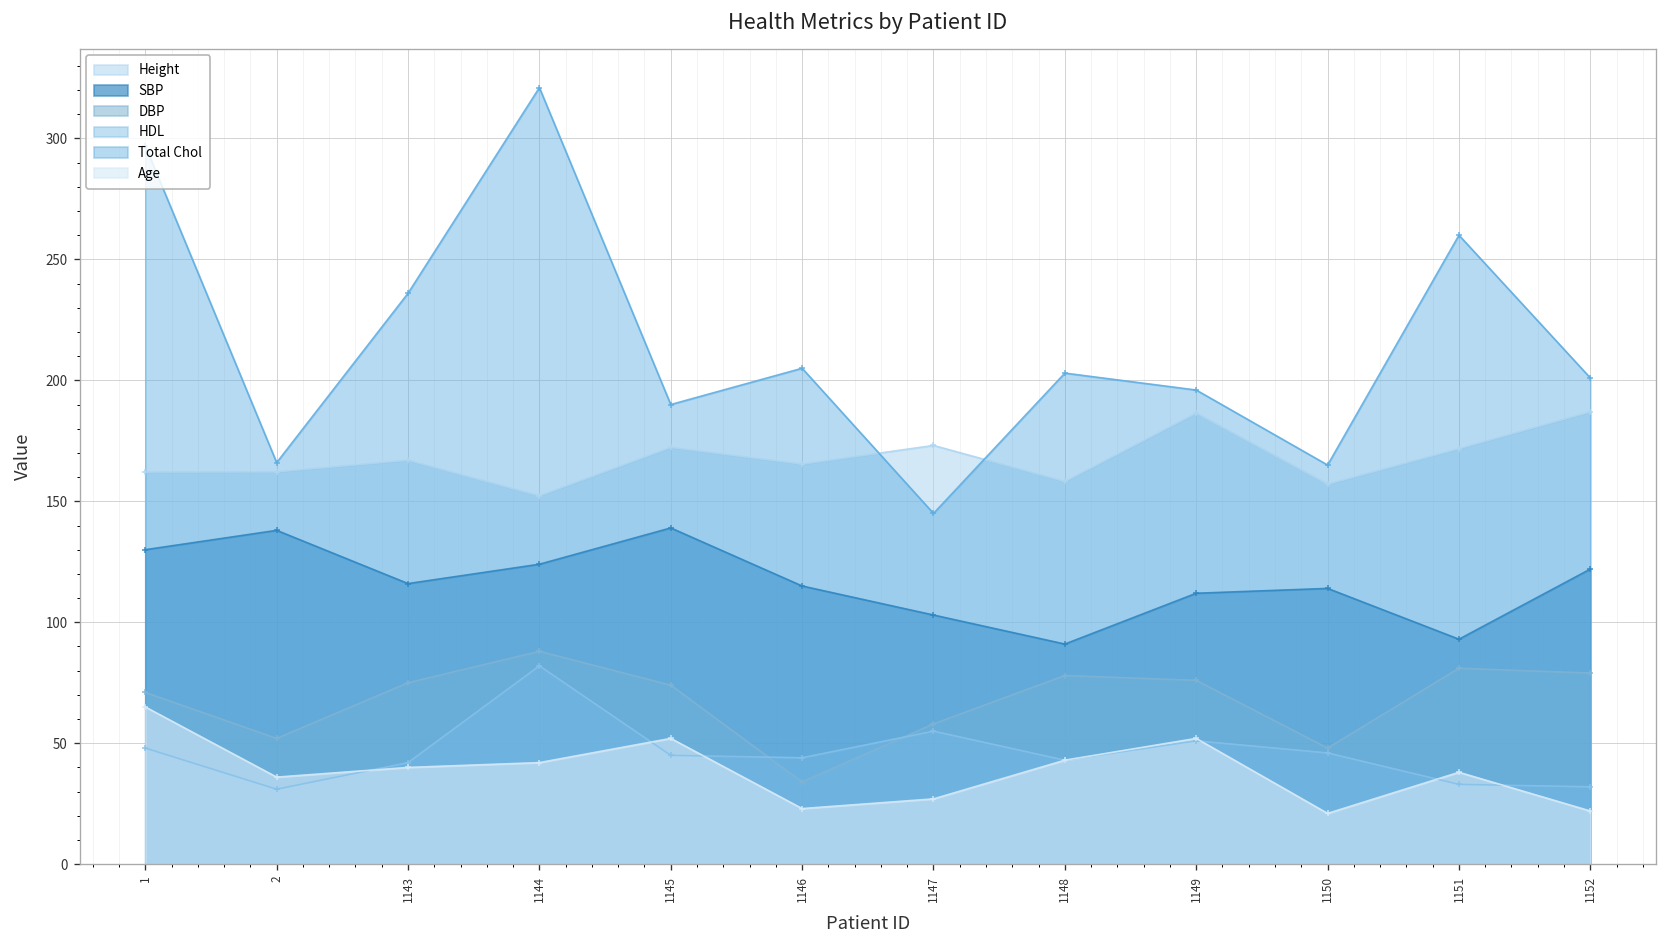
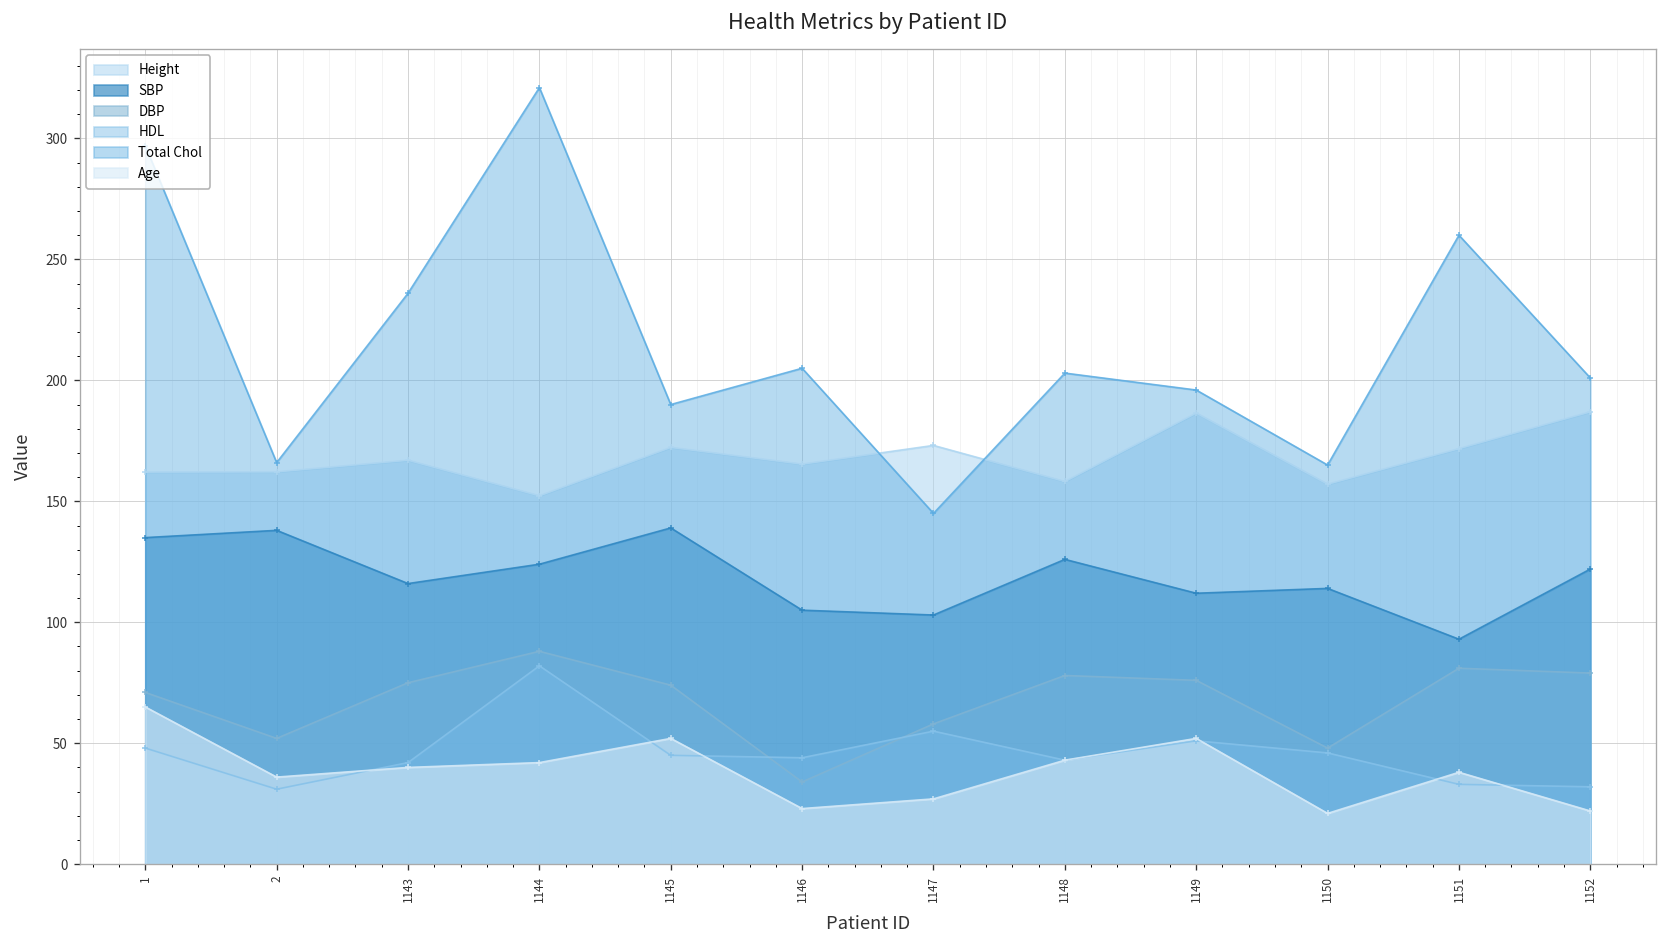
  {
    "SBP": {
-     "1": 130,
+     "1": 135,
      "2": 138,
      "1143": 116,
      "1144": 124,
      "1145": 139,
-     "1146": 115,
+     "1146": 105,
      "1147": 103,
-     "1148": 91,
+     "1148": 126,
      "1149": 112,
      "1150": 114,
      "1151": 93,
      "1152": 122
    }
  }
